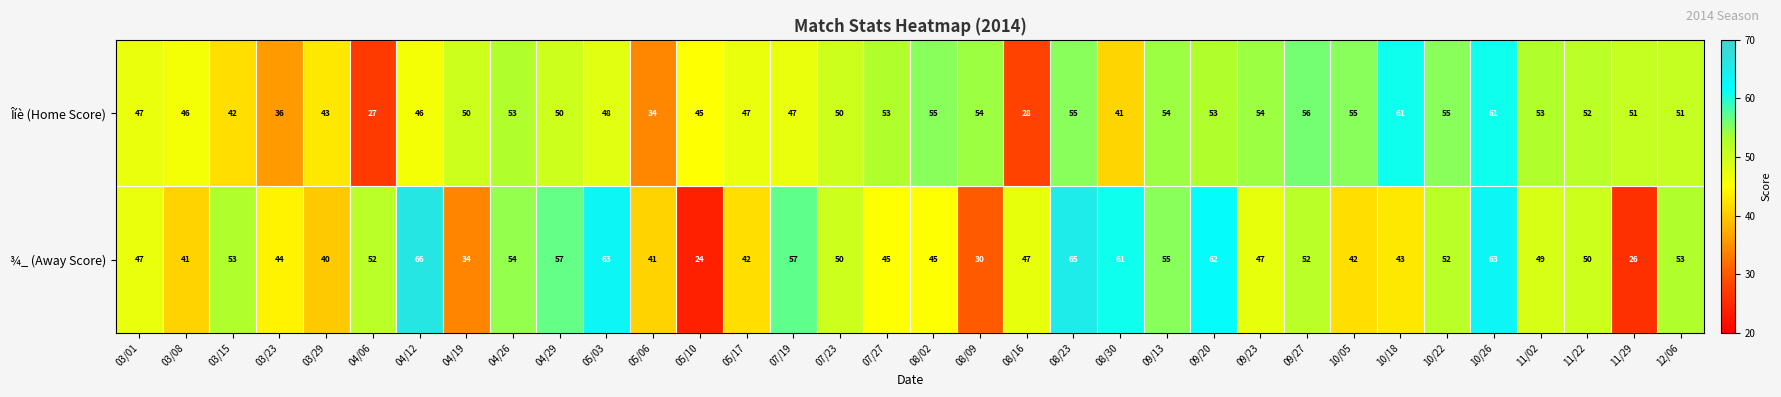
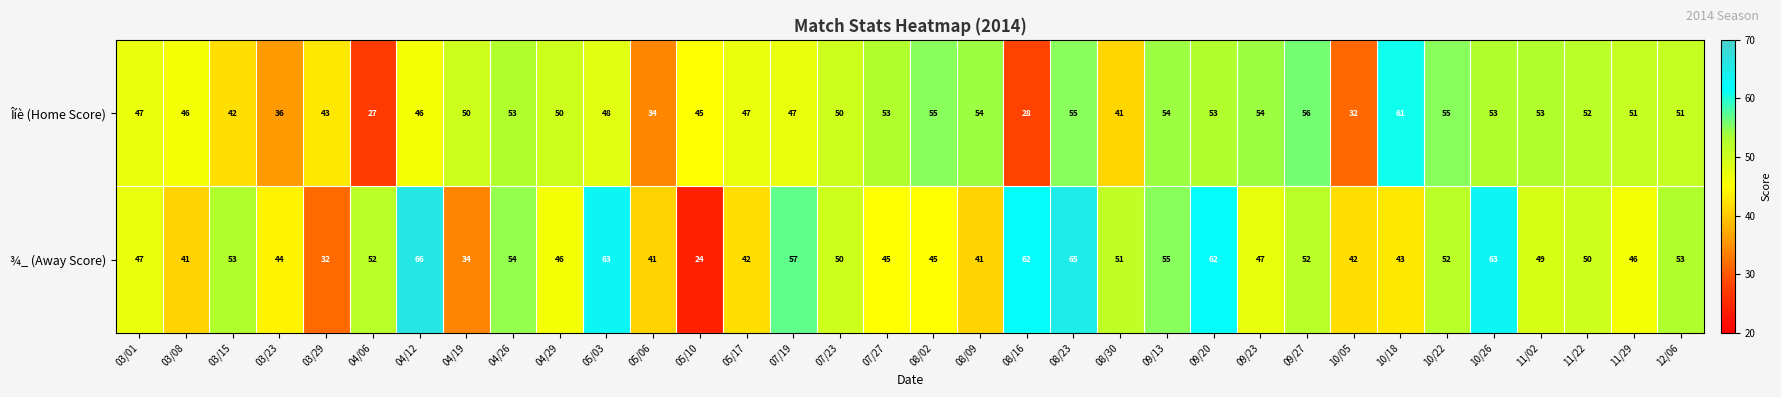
  {
    "Îíè (Home Score)": {
      "03/01": 47,
      "03/08": 46,
      "03/15": 42,
      "03/23": 36,
      "03/29": 43,
      "04/06": 27,
      "04/12": 46,
      "04/19": 50,
      "04/26": 53,
      "04/29": 50,
      "05/03": 48,
      "05/06": 34,
      "05/10": 45,
      "05/17": 47,
      "07/19": 47,
      "07/23": 50,
      "07/27": 53,
      "08/02": 55,
      "08/09": 54,
      "08/16": 28,
      "08/23": 55,
      "08/30": 41,
      "09/13": 54,
      "09/20": 53,
      "09/23": 54,
      "09/27": 56,
-     "10/05": 55,
+     "10/05": 32,
      "10/18": 61,
      "10/22": 55,
-     "10/26": 61,
+     "10/26": 53,
      "11/02": 53,
      "11/22": 52,
      "11/29": 51,
      "12/06": 51
    },
    "¾_ (Away Score)": {
      "03/01": 47,
      "03/08": 41,
      "03/15": 53,
      "03/23": 44,
-     "03/29": 40,
+     "03/29": 32,
      "04/06": 52,
      "04/12": 66,
      "04/19": 34,
      "04/26": 54,
-     "04/29": 57,
+     "04/29": 46,
      "05/03": 63,
      "05/06": 41,
      "05/10": 24,
      "05/17": 42,
      "07/19": 57,
      "07/23": 50,
      "07/27": 45,
      "08/02": 45,
-     "08/09": 30,
-     "08/16": 47,
+     "08/09": 41,
+     "08/16": 62,
      "08/23": 65,
-     "08/30": 61,
+     "08/30": 51,
      "09/13": 55,
      "09/20": 62,
      "09/23": 47,
      "09/27": 52,
      "10/05": 42,
      "10/18": 43,
      "10/22": 52,
      "10/26": 63,
      "11/02": 49,
      "11/22": 50,
-     "11/29": 26,
+     "11/29": 46,
      "12/06": 53
    }
  }
